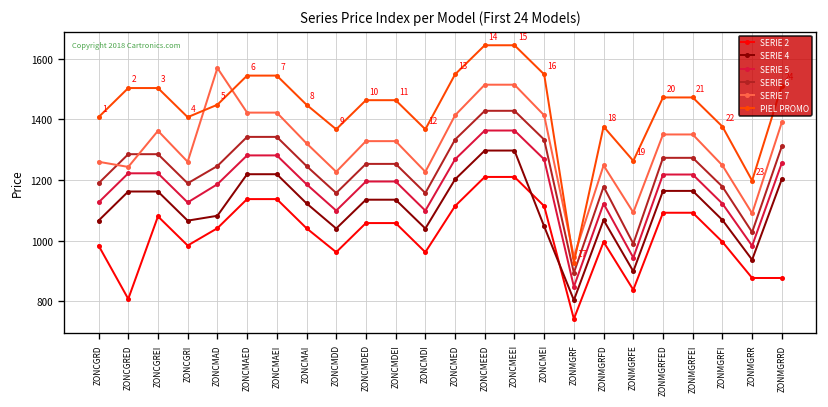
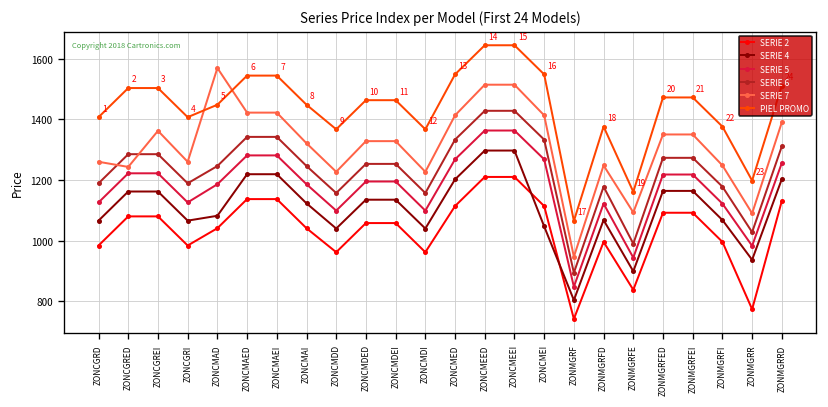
  {
    "SERIE 2": {
      "ZONCGRD": 980,
-     "ZONCGRED": 810,
+     "ZONCGRED": 1080,
      "ZONCGREI": 1080,
      "ZONCGRI": 980,
      "ZONCMAD": 1040,
      "ZONCMAED": 1140,
      "ZONCMAEI": 1140,
      "ZONCMAI": 1040,
      "ZONCMDD": 960,
      "ZONCMDED": 1060,
      "ZONCMDEI": 1060,
      "ZONCMDI": 960,
      "ZONCMED": 1110,
      "ZONCMEED": 1210,
      "ZONCMEEI": 1210,
      "ZONCMEI": 1110,
      "ZONMGRF": 740,
      "ZONMGRFD": 1000,
      "ZONMGRFE": 840,
      "ZONMGRFED": 1090,
      "ZONMGRFEI": 1090,
      "ZONMGRFI": 1000,
-     "ZONMGRR": 880,
-     "ZONMGRRD": 880
+     "ZONMGRR": 770,
+     "ZONMGRRD": 1130
    },
    "SERIE 4": {
      "ZONCGRD": 1070,
      "ZONCGRED": 1160,
      "ZONCGREI": 1160,
      "ZONCGRI": 1070,
      "ZONCMAD": 1080,
      "ZONCMAED": 1220,
      "ZONCMAEI": 1220,
      "ZONCMAI": 1120,
      "ZONCMDD": 1040,
      "ZONCMDED": 1140,
      "ZONCMDEI": 1140,
      "ZONCMDI": 1040,
      "ZONCMED": 1200,
      "ZONCMEED": 1300,
      "ZONCMEEI": 1300,
      "ZONCMEI": 1050,
      "ZONMGRF": 800,
      "ZONMGRFD": 1070,
      "ZONMGRFE": 900,
      "ZONMGRFED": 1160,
      "ZONMGRFEI": 1160,
      "ZONMGRFI": 1070,
      "ZONMGRR": 940,
      "ZONMGRRD": 1200
    },
    "SERIE 7": {
      "ZONCGRD": 1260,
      "ZONCGRED": 1240,
      "ZONCGREI": 1360,
      "ZONCGRI": 1260,
      "ZONCMAD": 1570,
      "ZONCMAED": 1420,
      "ZONCMAEI": 1420,
      "ZONCMAI": 1320,
      "ZONCMDD": 1230,
      "ZONCMDED": 1330,
      "ZONCMDEI": 1330,
      "ZONCMDI": 1230,
      "ZONCMED": 1410,
      "ZONCMEED": 1510,
      "ZONCMEEI": 1510,
      "ZONCMEI": 1410,
      "ZONMGRF": 950,
      "ZONMGRFD": 1250,
      "ZONMGRFE": 1090,
      "ZONMGRFED": 1350,
      "ZONMGRFEI": 1350,
      "ZONMGRFI": 1250,
      "ZONMGRR": 1090,
      "ZONMGRRD": 1390
    },
    "PIEL PROMO": {
-     "ZONMGRF": 930,
-     "ZONMGRFE": 1260
+     "ZONMGRF": 1070,
+     "ZONMGRFE": 1160
    }
  }
